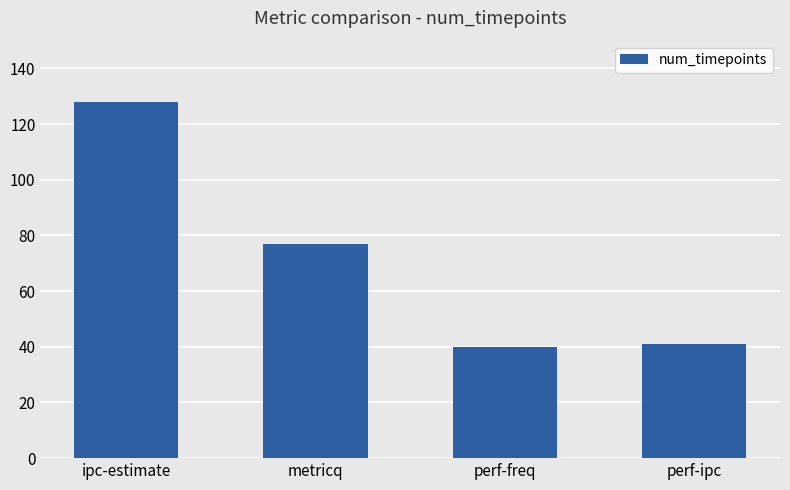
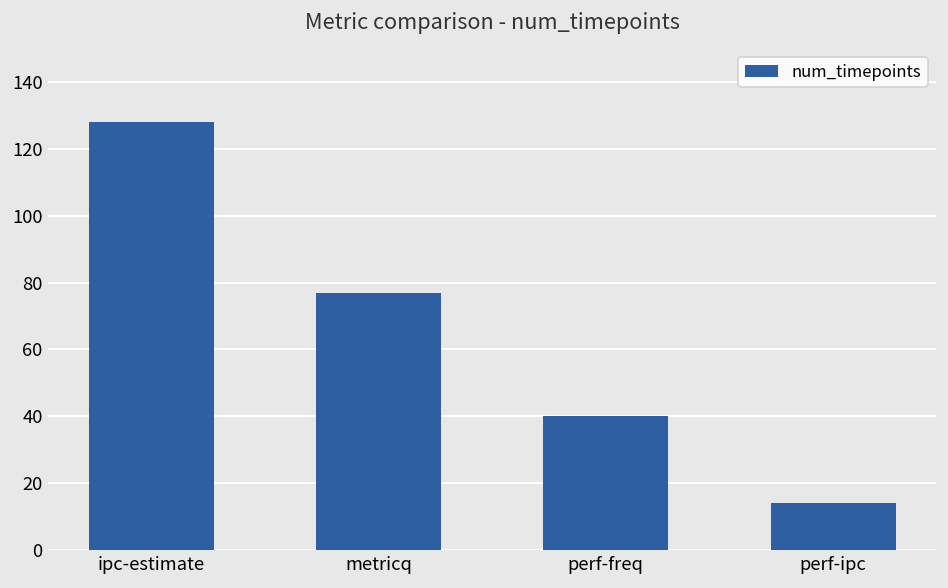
  {
    "ipc-estimate": 128,
    "metricq": 77,
    "perf-freq": 40,
-   "perf-ipc": 41
+   "perf-ipc": 14
  }
